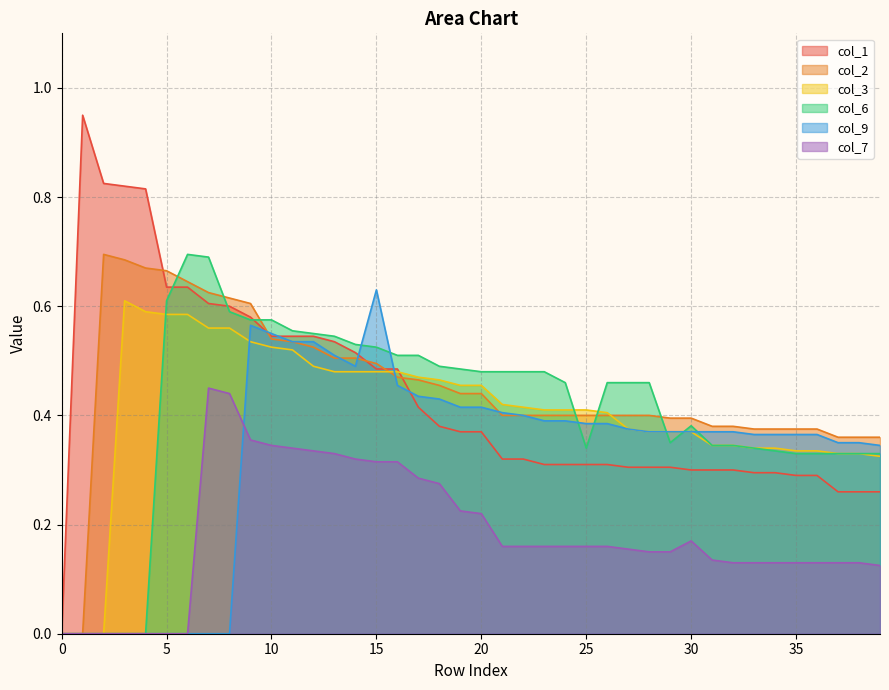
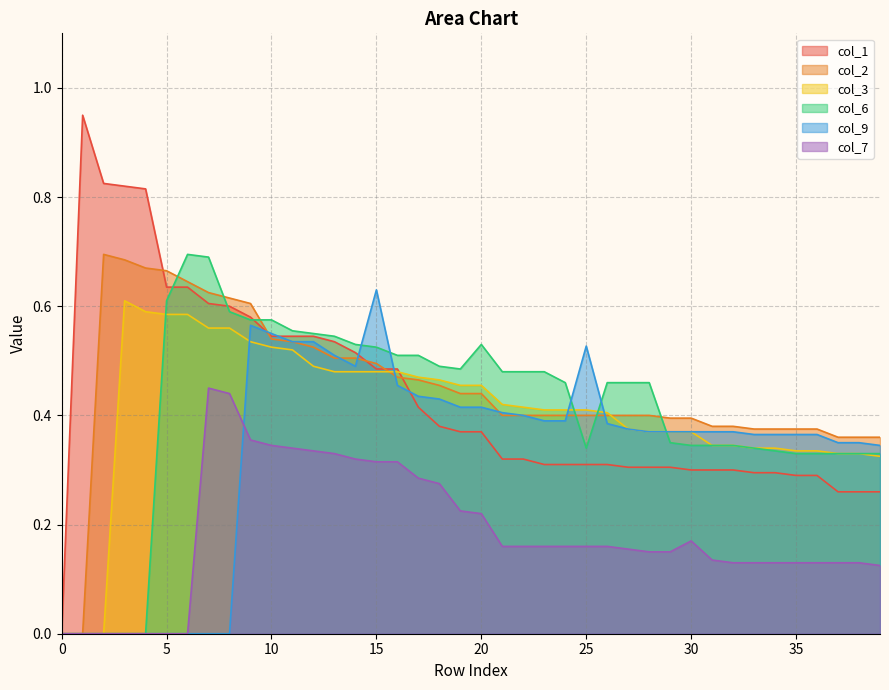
  {
    "col_6": {
      "5": 0.61,
      "10": 0.58,
      "15": 0.53,
-     "20": 0.48,
+     "20": 0.53,
      "25": 0.34,
-     "30": 0.38,
+     "30": 0.35,
      "35": 0.33
    },
    "col_9": {
      "10": 0.55,
      "15": 0.63,
      "20": 0.42,
-     "25": 0.39,
+     "25": 0.53,
      "35": 0.37
    },
    "col_7": {
      "10": 0.35,
      "15": 0.32,
      "20": 0.22,
      "25": 0.16,
      "30": 0.17,
      "35": 0.13
    }
  }
